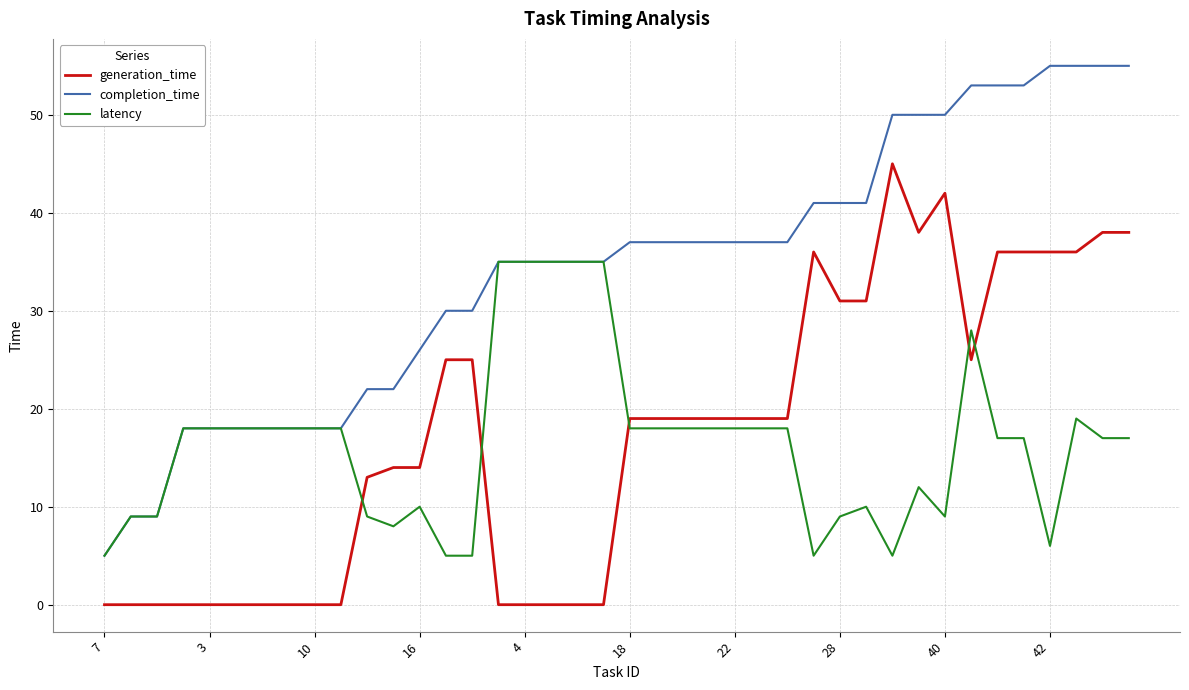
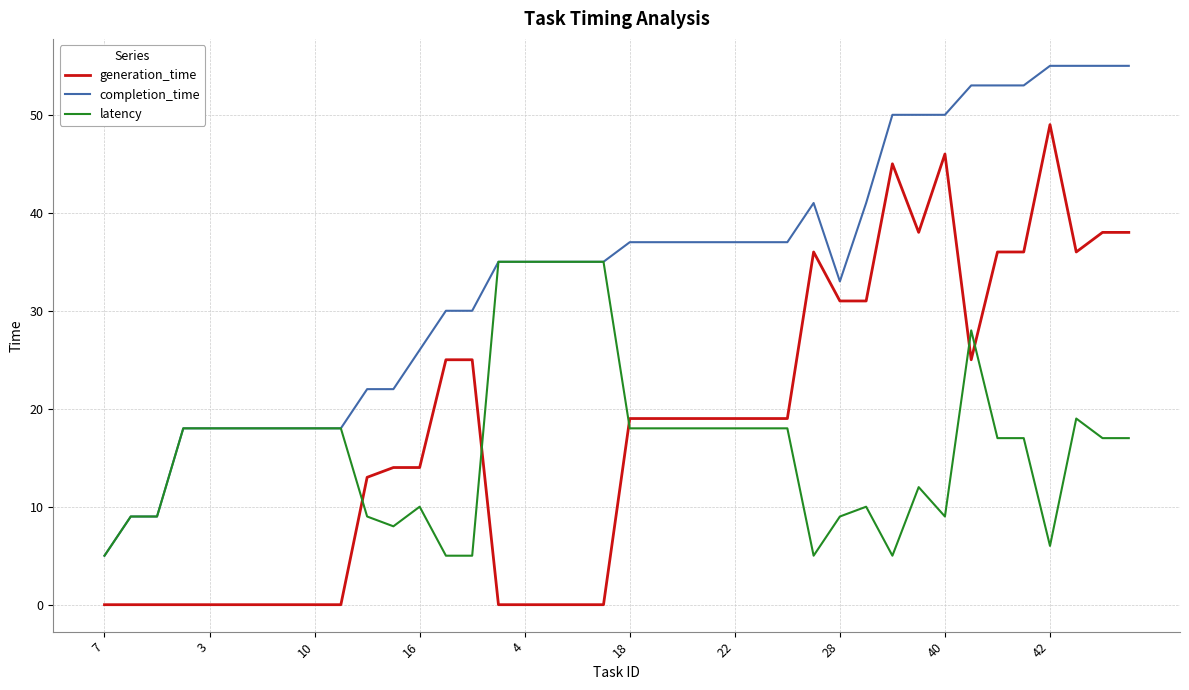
  {
    "generation_time": {
      "16": 14,
      "4": 0,
      "28": 31,
-     "40": 42,
-     "42": 36
+     "40": 46,
+     "42": 49
    },
    "completion_time": {
      "16": 26,
-     "28": 41,
+     "28": 33,
      "40": 50,
      "42": 55
    },
    "latency": {
      "16": 10,
      "28": 9,
      "40": 9,
      "42": 6
    }
  }
